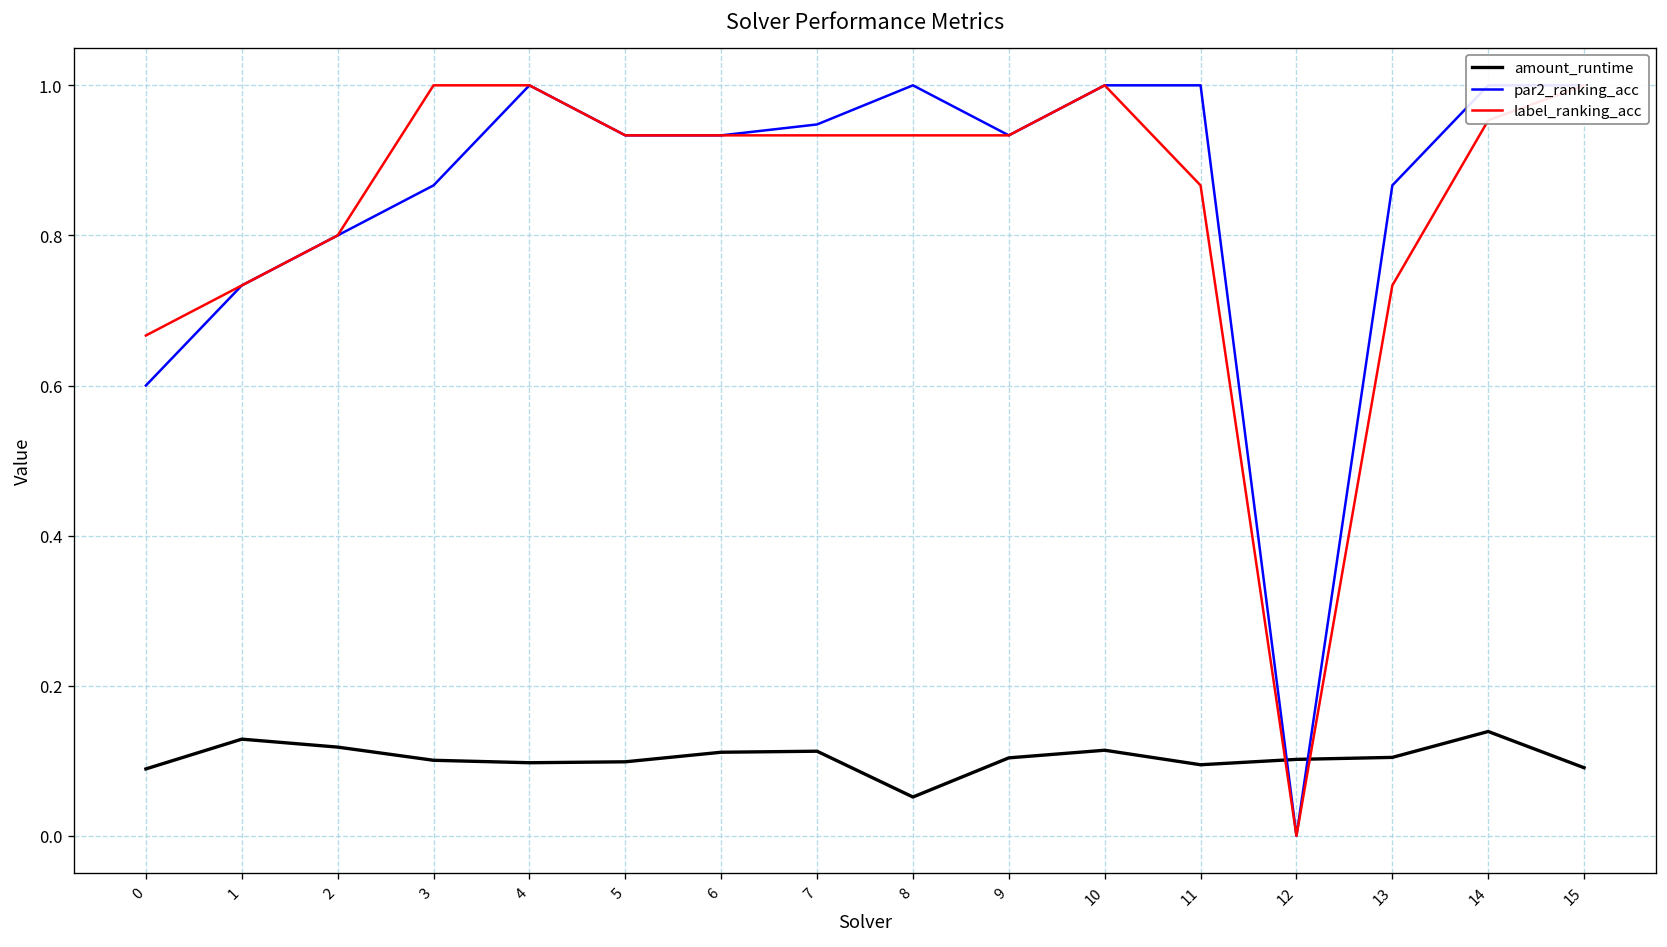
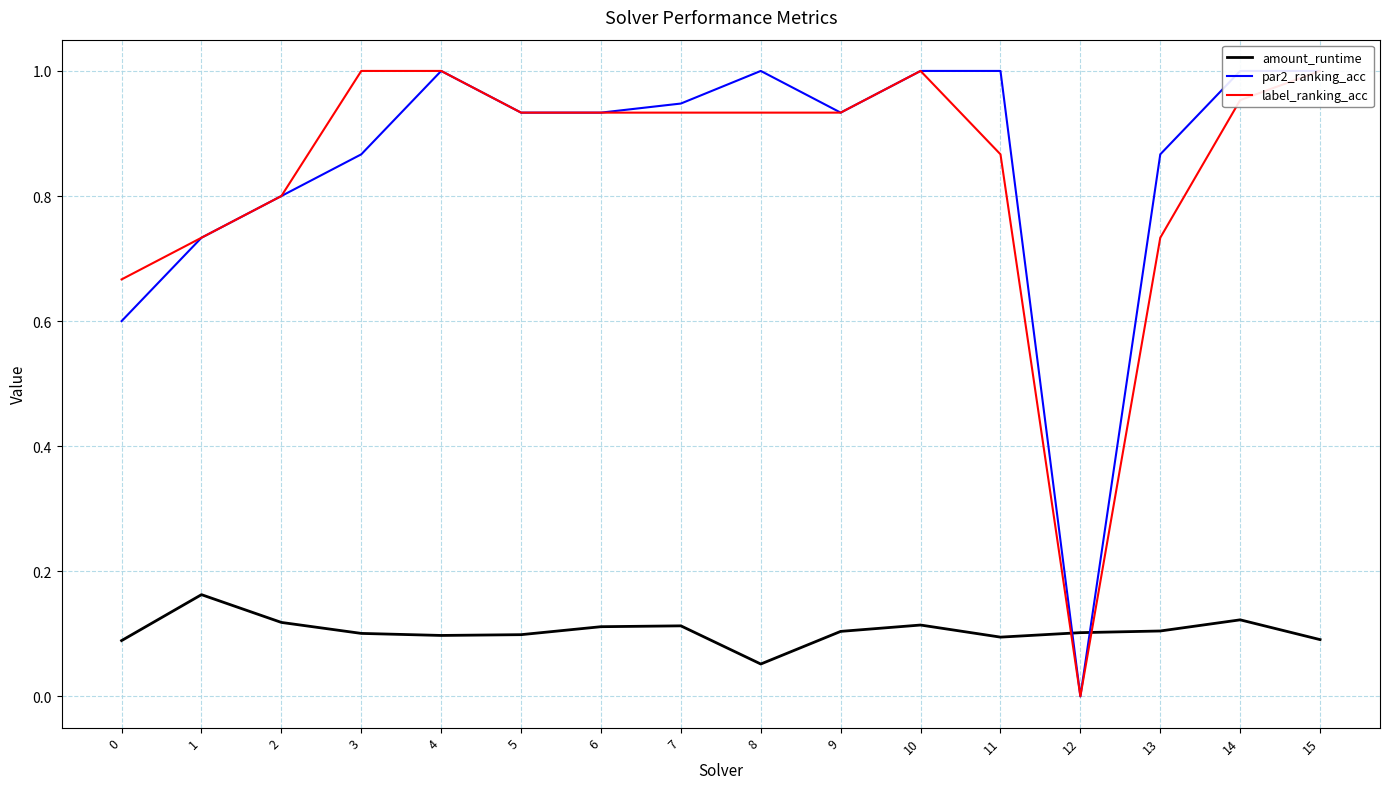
  {
    "amount_runtime": {
      "0": 0.09,
-     "1": 0.13,
+     "1": 0.16,
      "2": 0.12,
      "3": 0.10,
      "4": 0.10,
      "5": 0.10,
      "6": 0.11,
      "7": 0.11,
      "8": 0.05,
      "9": 0.10,
      "10": 0.11,
      "11": 0.09,
      "12": 0.10,
      "13": 0.10,
-     "14": 0.14,
+     "14": 0.12,
      "15": 0.09
    },
    "par2_ranking_acc": {
      "0": 0.60,
      "3": 0.87,
      "7": 0.95,
      "8": 1.00,
      "11": 1.00,
      "13": 0.87
    },
    "label_ranking_acc": {
      "0": 0.67,
      "3": 1.00,
      "7": 0.93,
      "8": 0.93,
      "11": 0.87,
      "13": 0.73
    }
  }
